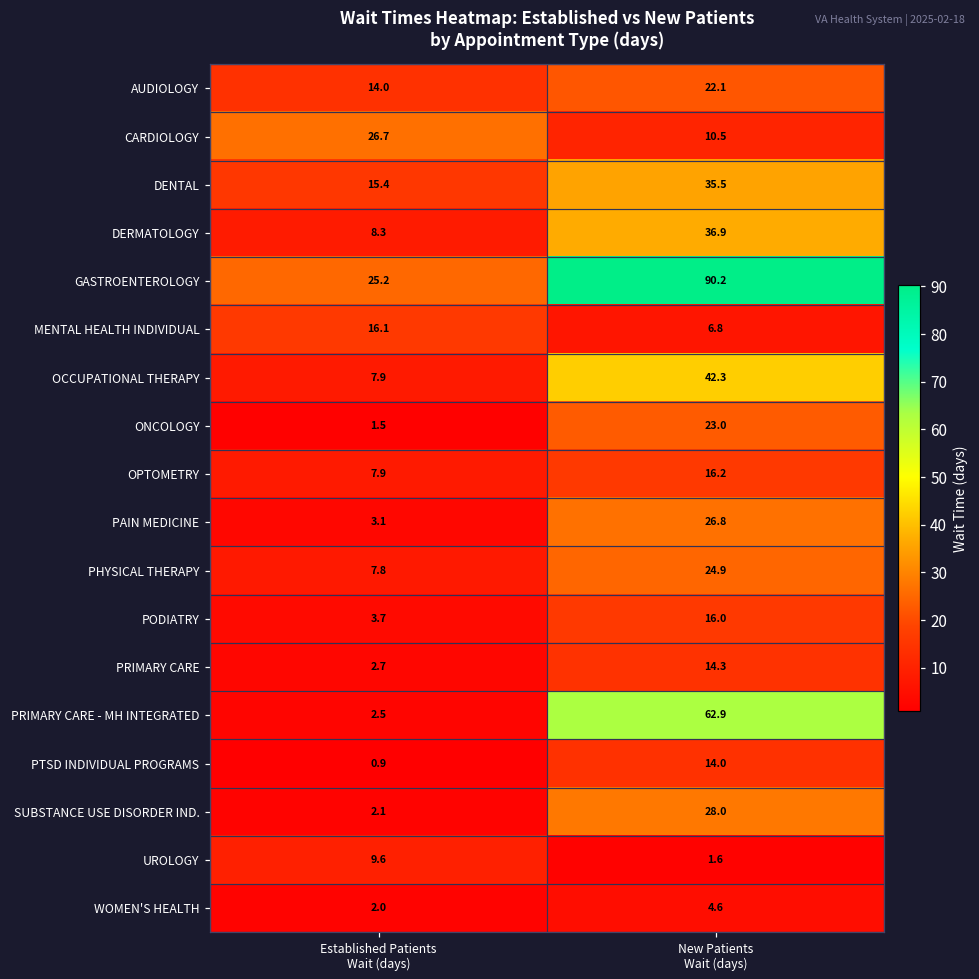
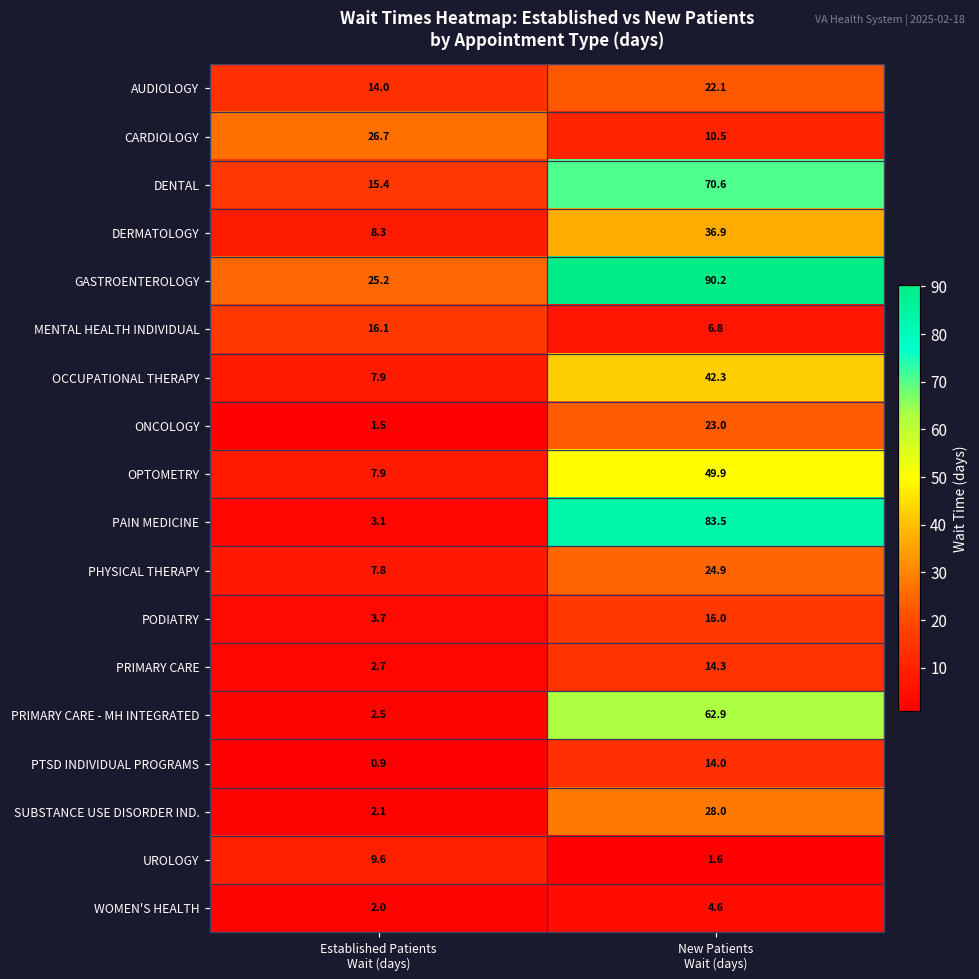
  {
    "AUDIOLOGY": {
      "Established Patients Wait (days)": 14.0,
      "New Patients Wait (days)": 22.1
    },
    "CARDIOLOGY": {
      "Established Patients Wait (days)": 26.7,
      "New Patients Wait (days)": 10.5
    },
    "DENTAL": {
      "Established Patients Wait (days)": 15.4,
-     "New Patients Wait (days)": 35.5
+     "New Patients Wait (days)": 70.6
    },
    "DERMATOLOGY": {
      "Established Patients Wait (days)": 8.3,
      "New Patients Wait (days)": 36.9
    },
    "GASTROENTEROLOGY": {
      "Established Patients Wait (days)": 25.2,
      "New Patients Wait (days)": 90.2
    },
    "MENTAL HEALTH INDIVIDUAL": {
      "Established Patients Wait (days)": 16.1,
      "New Patients Wait (days)": 6.8
    },
    "OCCUPATIONAL THERAPY": {
      "Established Patients Wait (days)": 7.9,
      "New Patients Wait (days)": 42.3
    },
    "ONCOLOGY": {
      "Established Patients Wait (days)": 1.5,
      "New Patients Wait (days)": 23.0
    },
    "OPTOMETRY": {
      "Established Patients Wait (days)": 7.9,
-     "New Patients Wait (days)": 16.2
+     "New Patients Wait (days)": 49.9
    },
    "PAIN MEDICINE": {
      "Established Patients Wait (days)": 3.1,
-     "New Patients Wait (days)": 26.8
+     "New Patients Wait (days)": 83.5
    },
    "PHYSICAL THERAPY": {
      "Established Patients Wait (days)": 7.8,
      "New Patients Wait (days)": 24.9
    },
    "PODIATRY": {
      "Established Patients Wait (days)": 3.7,
      "New Patients Wait (days)": 16.0
    },
    "PRIMARY CARE": {
      "Established Patients Wait (days)": 2.7,
      "New Patients Wait (days)": 14.3
    },
    "PRIMARY CARE - MH INTEGRATED": {
      "Established Patients Wait (days)": 2.5,
      "New Patients Wait (days)": 62.9
    },
    "PTSD INDIVIDUAL PROGRAMS": {
      "Established Patients Wait (days)": 0.9,
      "New Patients Wait (days)": 14.0
    },
    "SUBSTANCE USE DISORDER IND.": {
      "Established Patients Wait (days)": 2.1,
      "New Patients Wait (days)": 28.0
    },
    "UROLOGY": {
      "Established Patients Wait (days)": 9.6,
      "New Patients Wait (days)": 1.6
    },
    "WOMEN'S HEALTH": {
      "Established Patients Wait (days)": 2.0,
      "New Patients Wait (days)": 4.6
    }
  }
